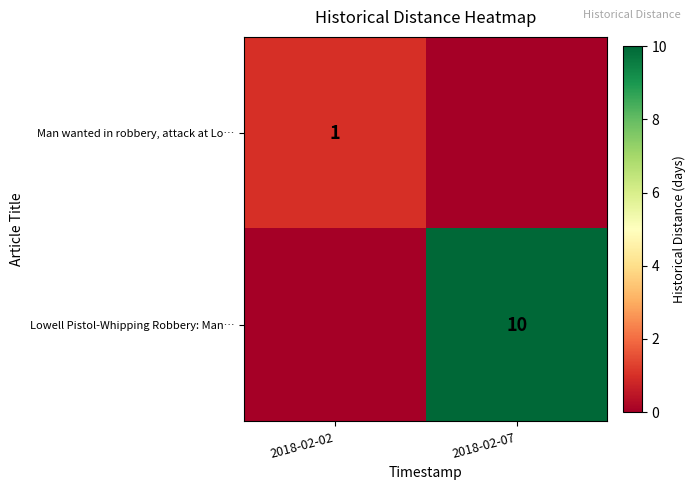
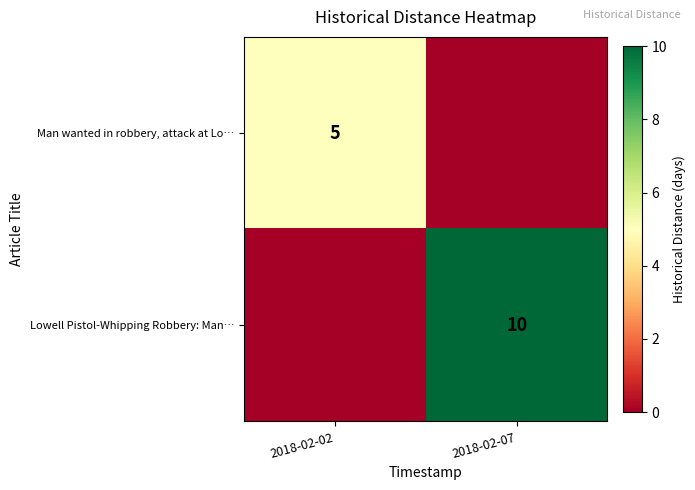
  {
    "Man wanted in robbery, attack at Lo…": {
-     "2018-02-02": 1
+     "2018-02-02": 5
    },
    "Lowell Pistol-Whipping Robbery: Man…": {
      "2018-02-07": 10
    }
  }
